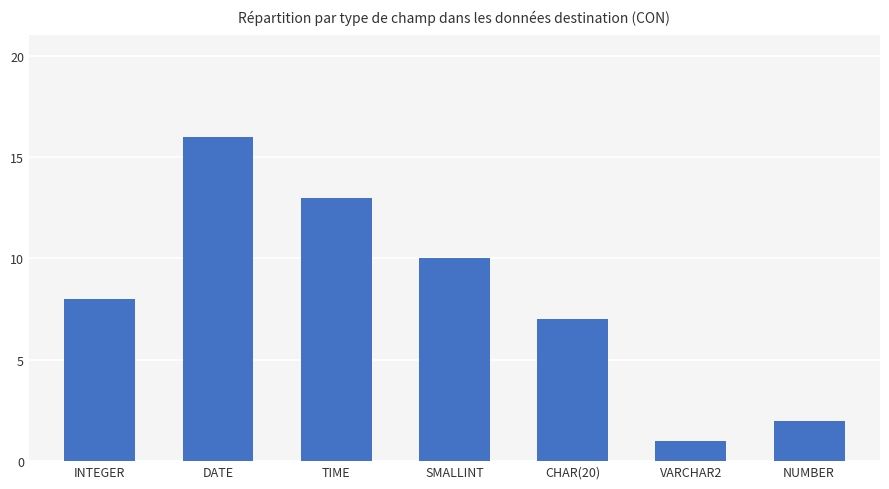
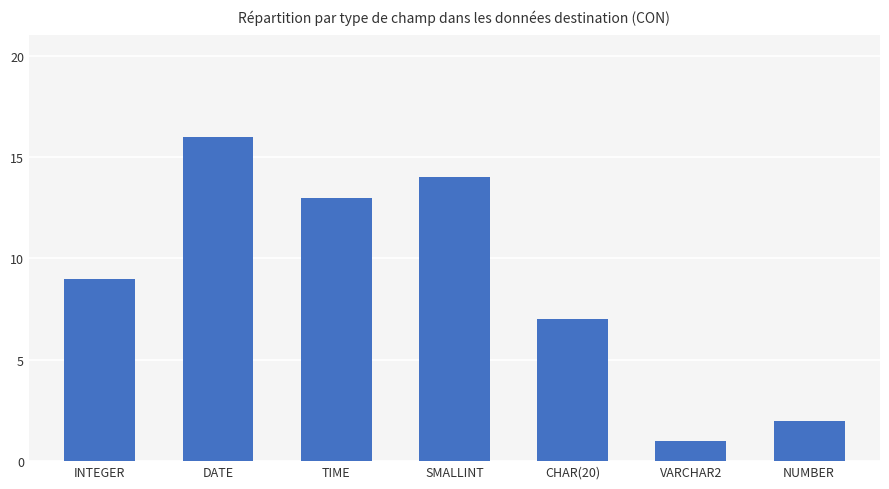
  {
-   "INTEGER": 8,
+   "INTEGER": 9,
    "DATE": 16,
    "TIME": 13,
-   "SMALLINT": 10,
+   "SMALLINT": 14,
    "CHAR(20)": 7,
    "VARCHAR2": 1,
    "NUMBER": 2
  }
